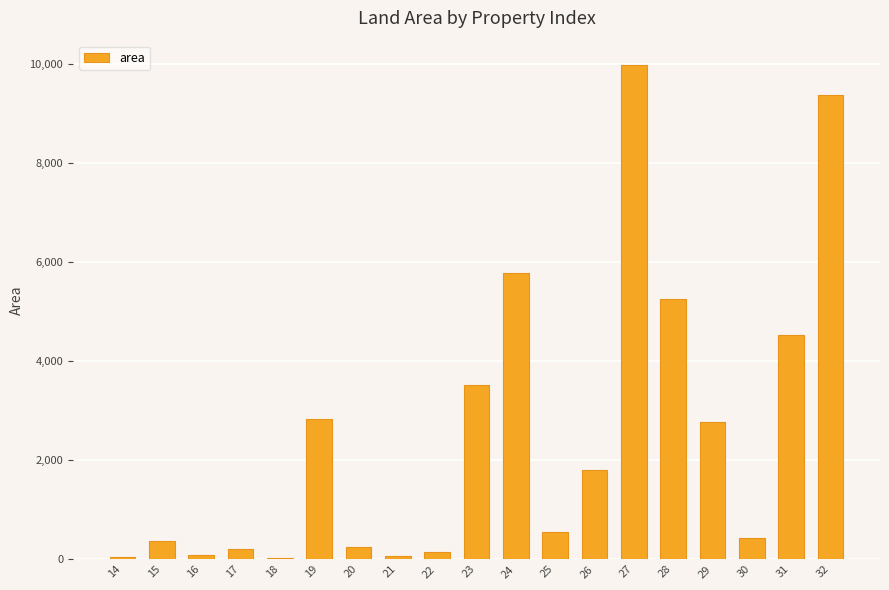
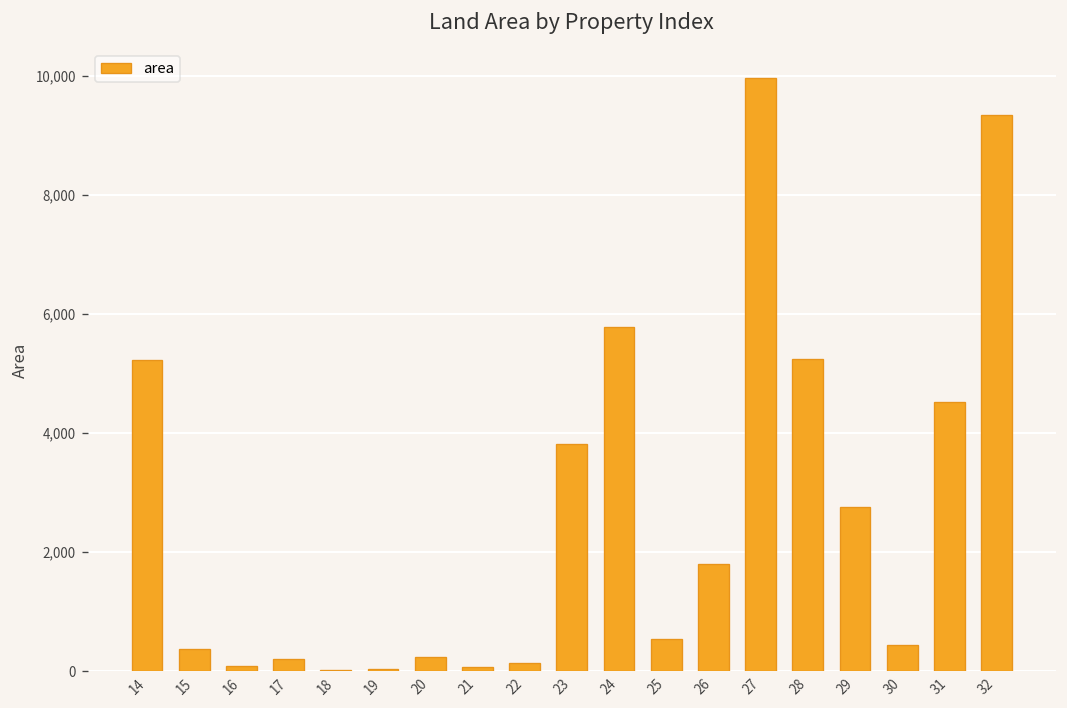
  {
-   "14": "0",
+   "14": "5,200",
    "15": "400",
    "16": "100",
    "17": "200",
-   "19": "2,800",
+   "19": "0",
    "20": "200",
    "21": "100",
    "22": "100",
-   "23": "3,500",
+   "23": "3,800",
    "24": "5,800",
    "25": "500",
    "26": "1,800",
    "27": "10,000",
    "28": "5,300",
    "29": "2,800",
    "30": "400",
    "31": "4,500",
    "32": "9,400"
  }
